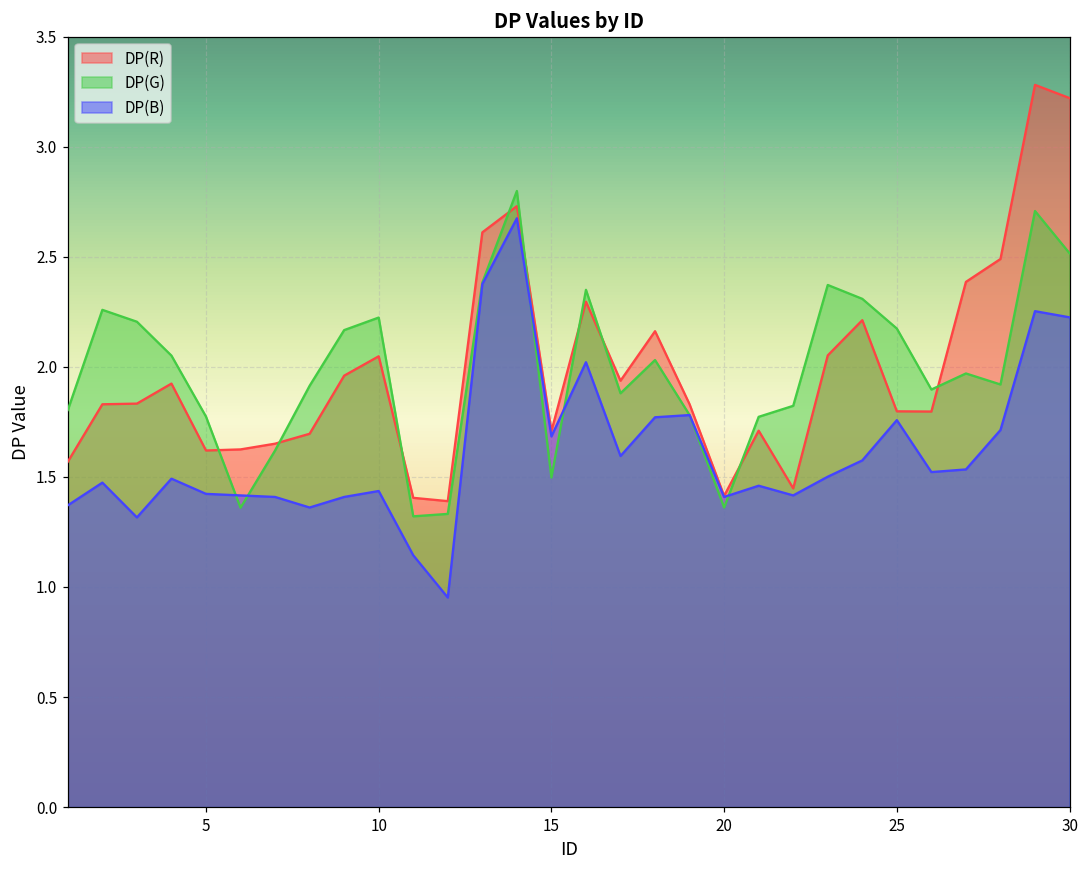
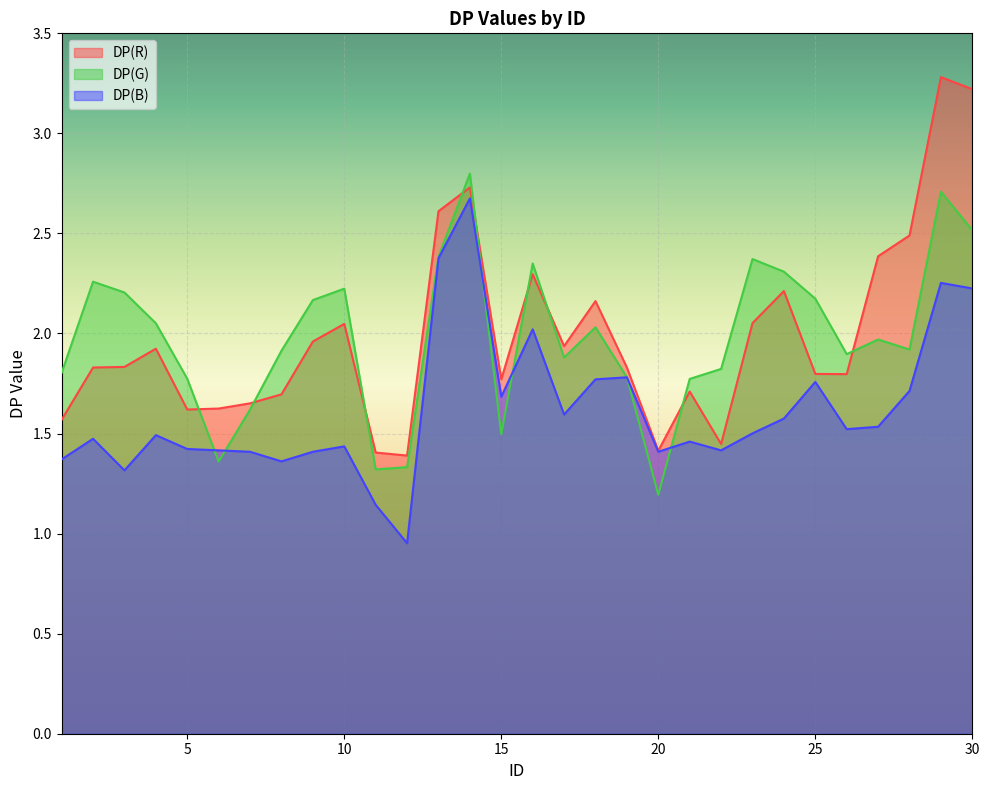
  {
    "DP(R)": {
      "5": 1.62,
      "10": 2.05,
-     "15": 1.71,
+     "15": 1.77,
      "25": 1.80,
      "30": 3.22
    },
    "DP(G)": {
      "5": 1.77,
      "10": 2.22,
      "15": 1.50,
-     "20": 1.36,
+     "20": 1.19,
      "25": 2.17,
      "30": 2.52
    },
    "DP(B)": {
      "5": 1.42,
      "10": 1.44,
      "15": 1.68,
      "25": 1.76,
      "30": 2.23
    }
  }
